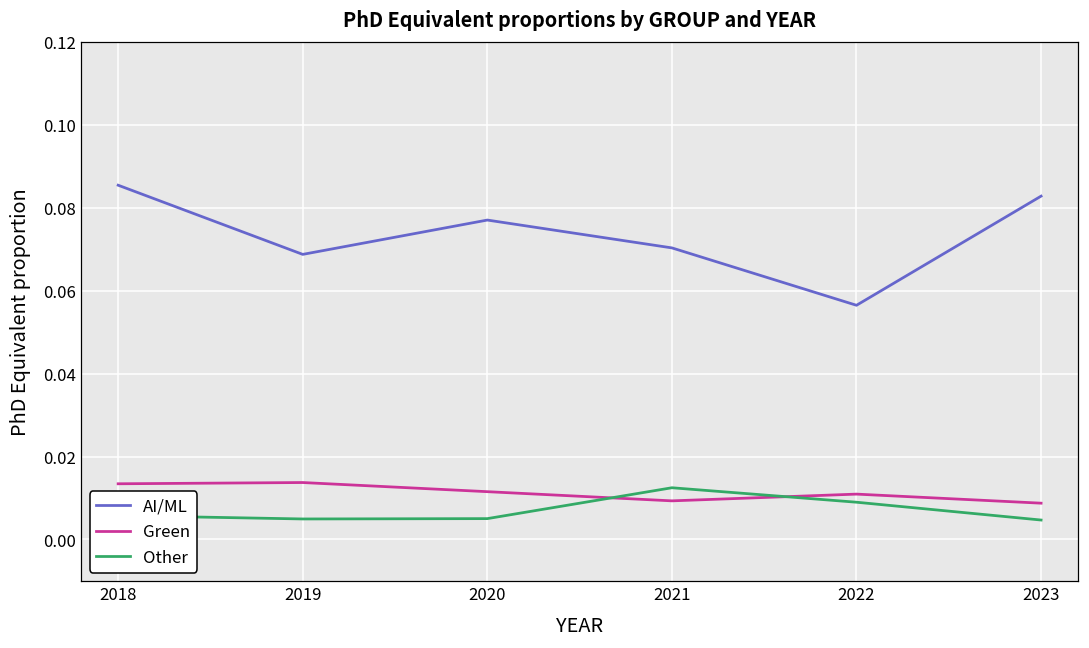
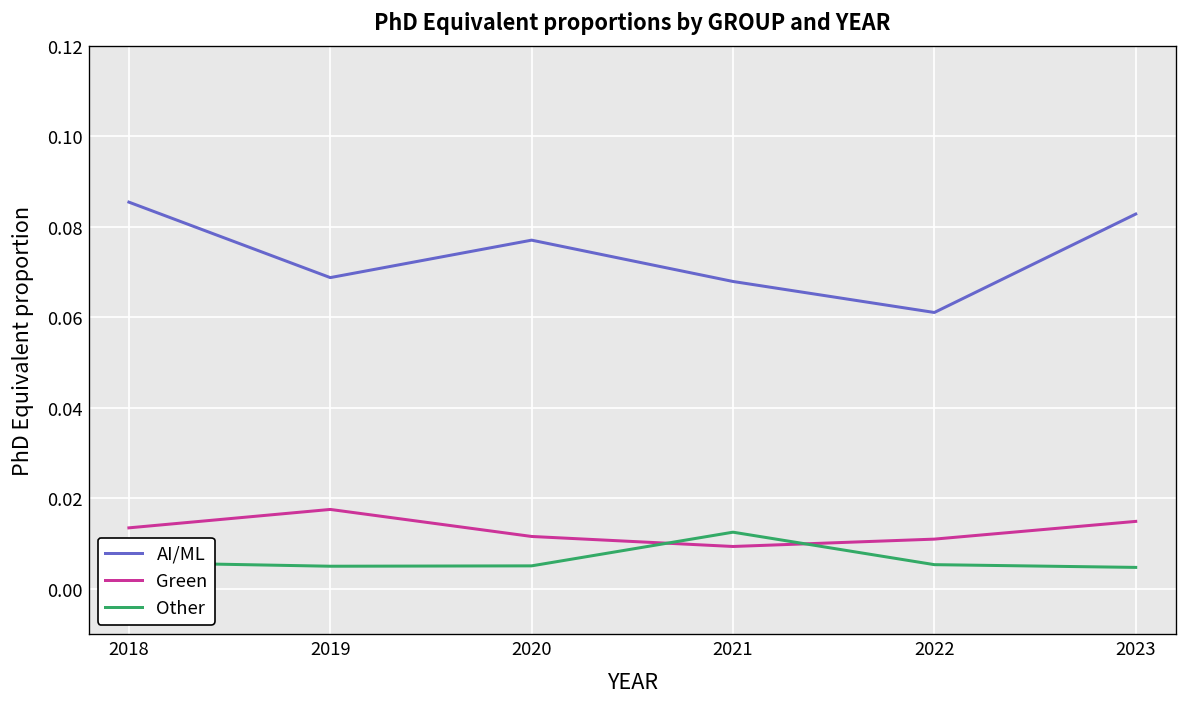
  {
    "AI/ML": {
      "2018": 0.085,
      "2019": 0.069,
      "2020": 0.077,
-     "2021": 0.070,
-     "2022": 0.056,
+     "2021": 0.068,
+     "2022": 0.061,
      "2023": 0.083
    },
    "Green": {
      "2018": 0.013,
-     "2019": 0.014,
+     "2019": 0.017,
      "2020": 0.012,
      "2021": 0.009,
      "2022": 0.011,
-     "2023": 0.009
+     "2023": 0.015
    },
    "Other": {
      "2019": 0.005,
      "2020": 0.005,
      "2021": 0.012,
-     "2022": 0.009,
+     "2022": 0.005,
      "2023": 0.005
    }
  }
